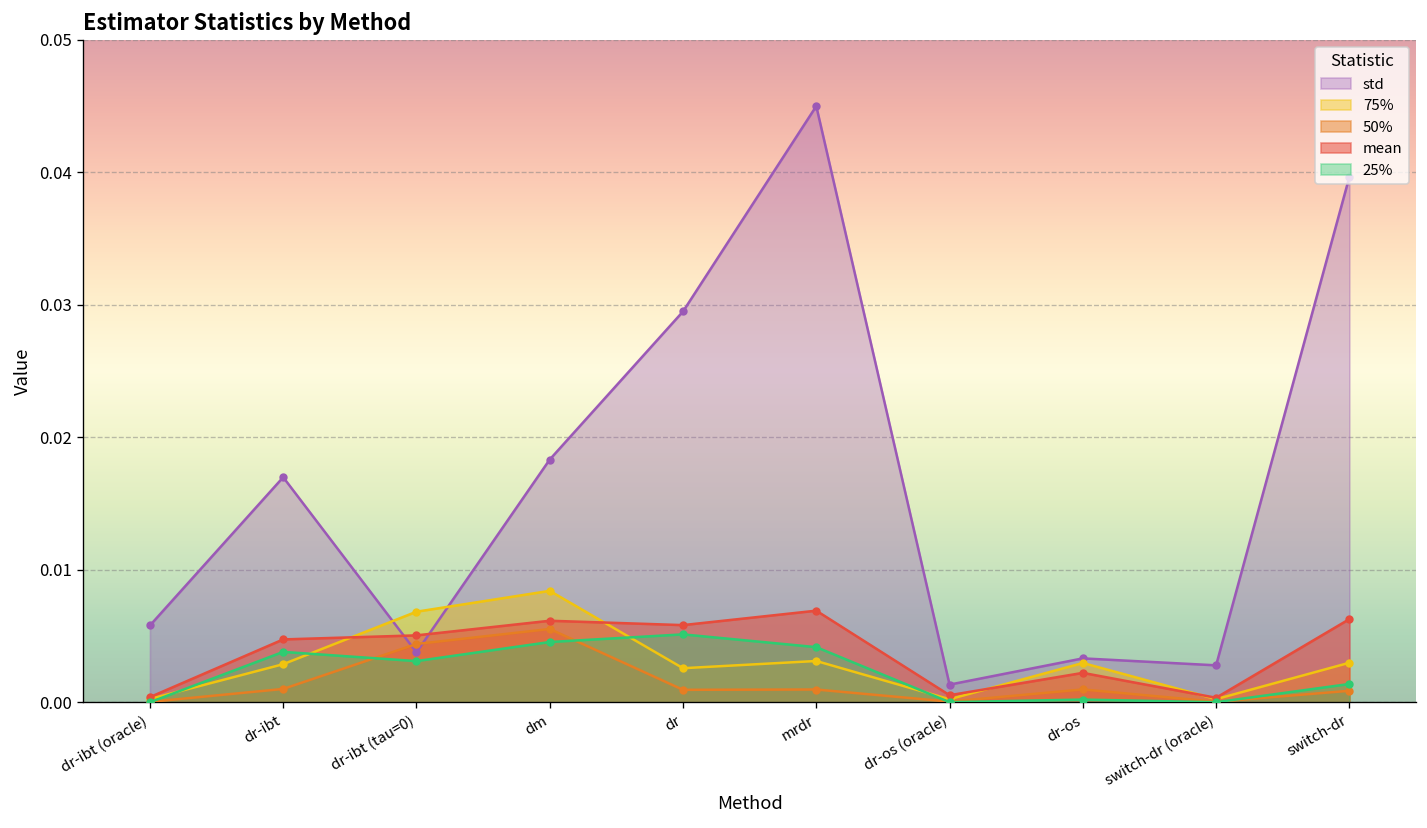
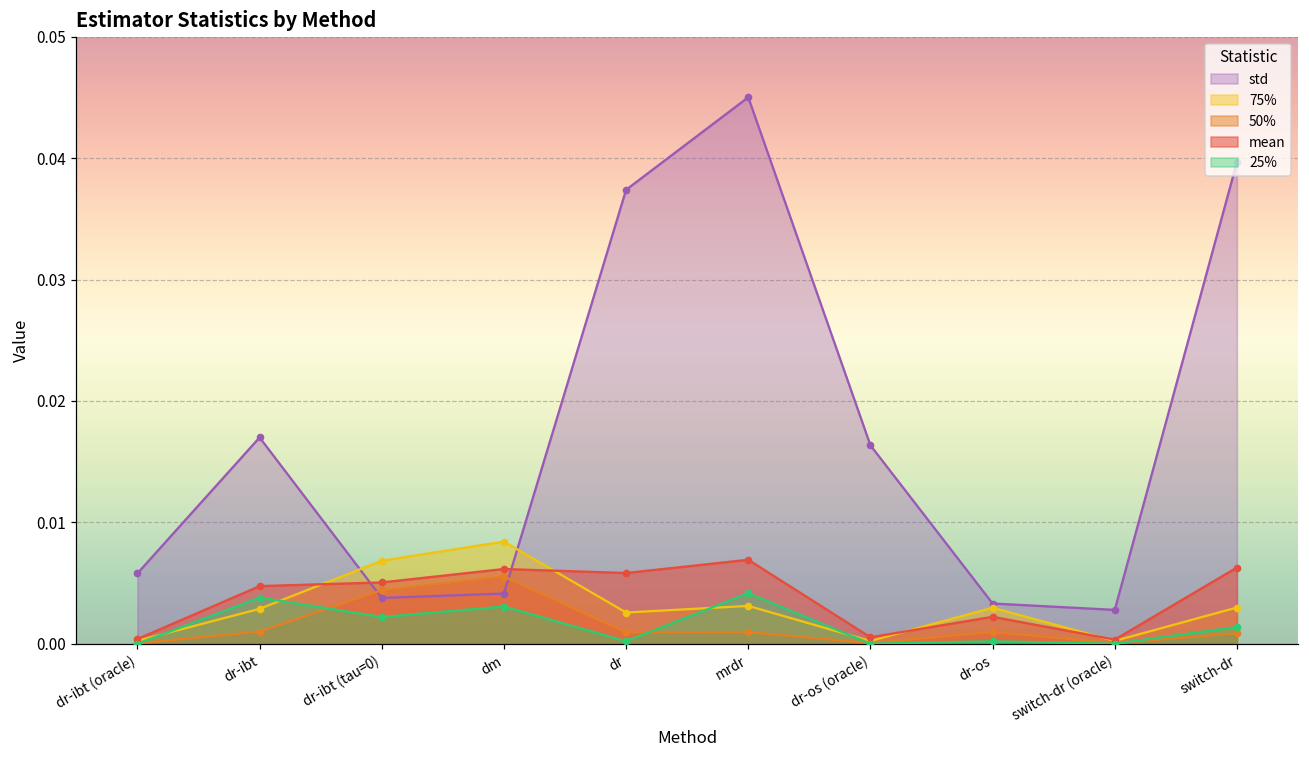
  {
    "std": {
      "dr-ibt (oracle)": 0.0058,
      "dr-ibt": 0.0170,
      "dr-ibt (tau=0)": 0.0038,
-     "dm": 0.0183,
-     "dr": 0.0295,
+     "dm": 0.0041,
+     "dr": 0.0374,
      "mrdr": 0.0450,
-     "dr-os (oracle)": 0.0013,
+     "dr-os (oracle)": 0.0163,
      "dr-os": 0.0033,
      "switch-dr (oracle)": 0.0028
    },
    "25%": {
      "dr-ibt": 0.0038,
-     "dr-ibt (tau=0)": 0.0031,
-     "dm": 0.0046,
-     "dr": 0.0051,
+     "dr-ibt (tau=0)": 0.0022,
+     "dm": 0.0031,
+     "dr": 0.0002,
      "mrdr": 0.0042,
      "dr-os": 0.0002,
      "switch-dr": 0.0014
    }
  }
